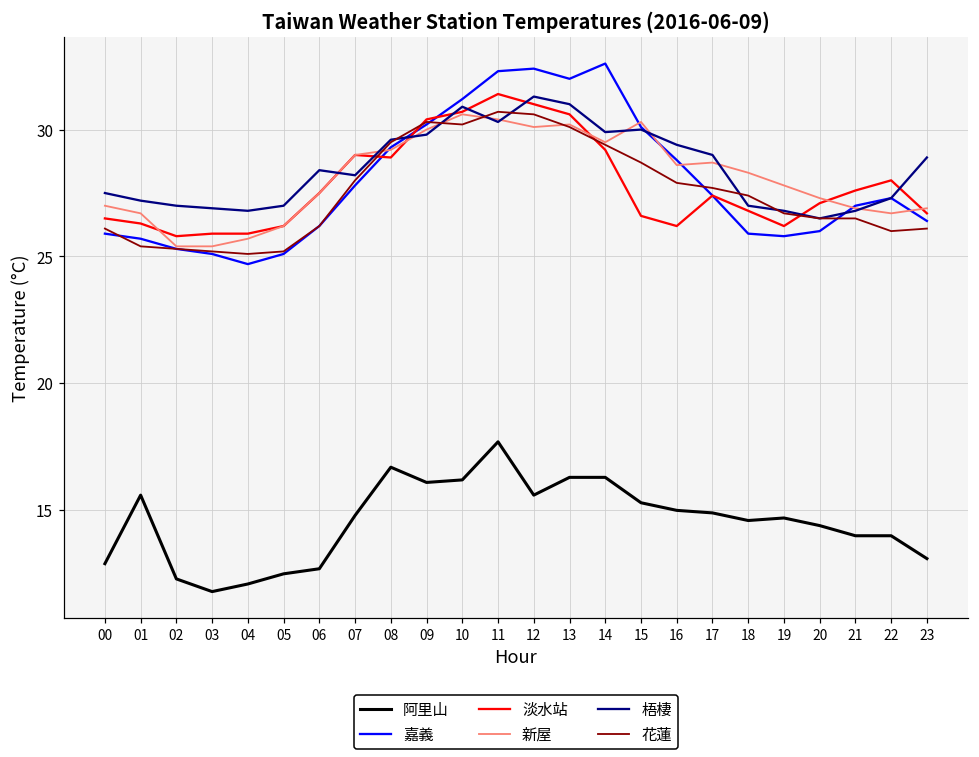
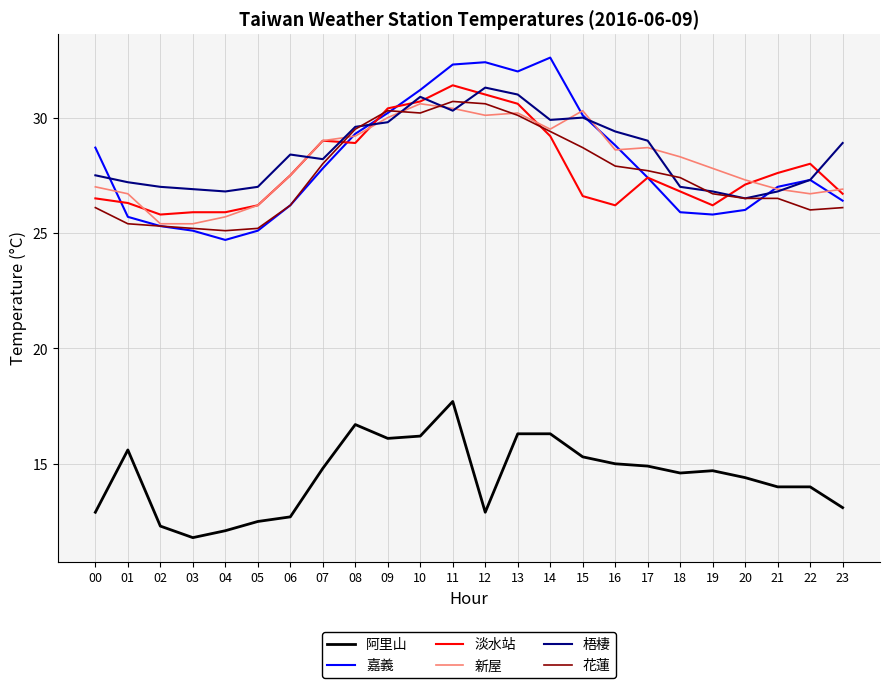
  {
    "阿里山": {
      "00": 12.9,
      "01": 15.6,
      "02": 12.3,
      "03": 11.8,
      "04": 12.1,
      "05": 12.5,
      "06": 12.7,
      "07": 14.8,
      "08": 16.7,
      "09": 16.1,
      "10": 16.2,
      "11": 17.7,
-     "12": 15.6,
+     "12": 12.9,
      "13": 16.3,
      "14": 16.3,
      "15": 15.3,
      "16": 15.0,
      "17": 14.9,
      "18": 14.6,
      "19": 14.7,
      "20": 14.4,
      "21": 14.0,
      "22": 14.0,
      "23": 13.1
    },
    "嘉義": {
-     "00": 25.9,
+     "00": 28.7,
      "01": 25.7,
      "04": 24.7,
      "07": 27.8,
      "10": 31.2,
      "11": 32.3,
      "12": 32.4,
      "13": 32.0,
      "14": 32.6,
      "16": 28.8,
      "18": 25.9,
      "19": 25.8,
      "20": 26.0,
      "23": 26.4
    },
    "淡水站": {
      "00": 26.5,
      "01": 26.3,
      "02": 25.8,
      "03": 25.9,
      "04": 25.9,
      "08": 28.9,
      "11": 31.4,
      "12": 31.0,
      "13": 30.6,
      "14": 29.2,
      "15": 26.6,
      "16": 26.2,
      "18": 26.8,
      "19": 26.2,
      "20": 27.1,
      "21": 27.6,
      "22": 28.0,
      "23": 26.7
    },
    "新屋": {
      "00": 27.0,
      "01": 26.7,
      "03": 25.4,
      "04": 25.7,
      "09": 30.0,
      "12": 30.1,
      "15": 30.3,
      "16": 28.6,
      "17": 28.7,
      "18": 28.3,
      "19": 27.8,
      "20": 27.3,
      "22": 26.7,
      "23": 26.9
    },
    "梧棲": {
      "00": 27.5,
      "01": 27.2,
      "02": 27.0,
      "03": 26.9,
      "04": 26.8,
      "05": 27.0,
      "06": 28.4,
      "07": 28.2,
      "09": 29.8,
      "10": 30.9,
      "12": 31.3,
      "13": 31.0,
      "14": 29.9,
      "16": 29.4,
      "17": 29.0,
      "18": 27.0,
      "23": 28.9
    },
    "花蓮": {
      "00": 26.1,
      "01": 25.4,
      "04": 25.1,
      "07": 28.0,
      "10": 30.2,
      "11": 30.7,
      "12": 30.6,
      "15": 28.7,
      "16": 27.9,
      "17": 27.7,
      "18": 27.4,
      "21": 26.5,
      "22": 26.0,
      "23": 26.1
    }
  }
